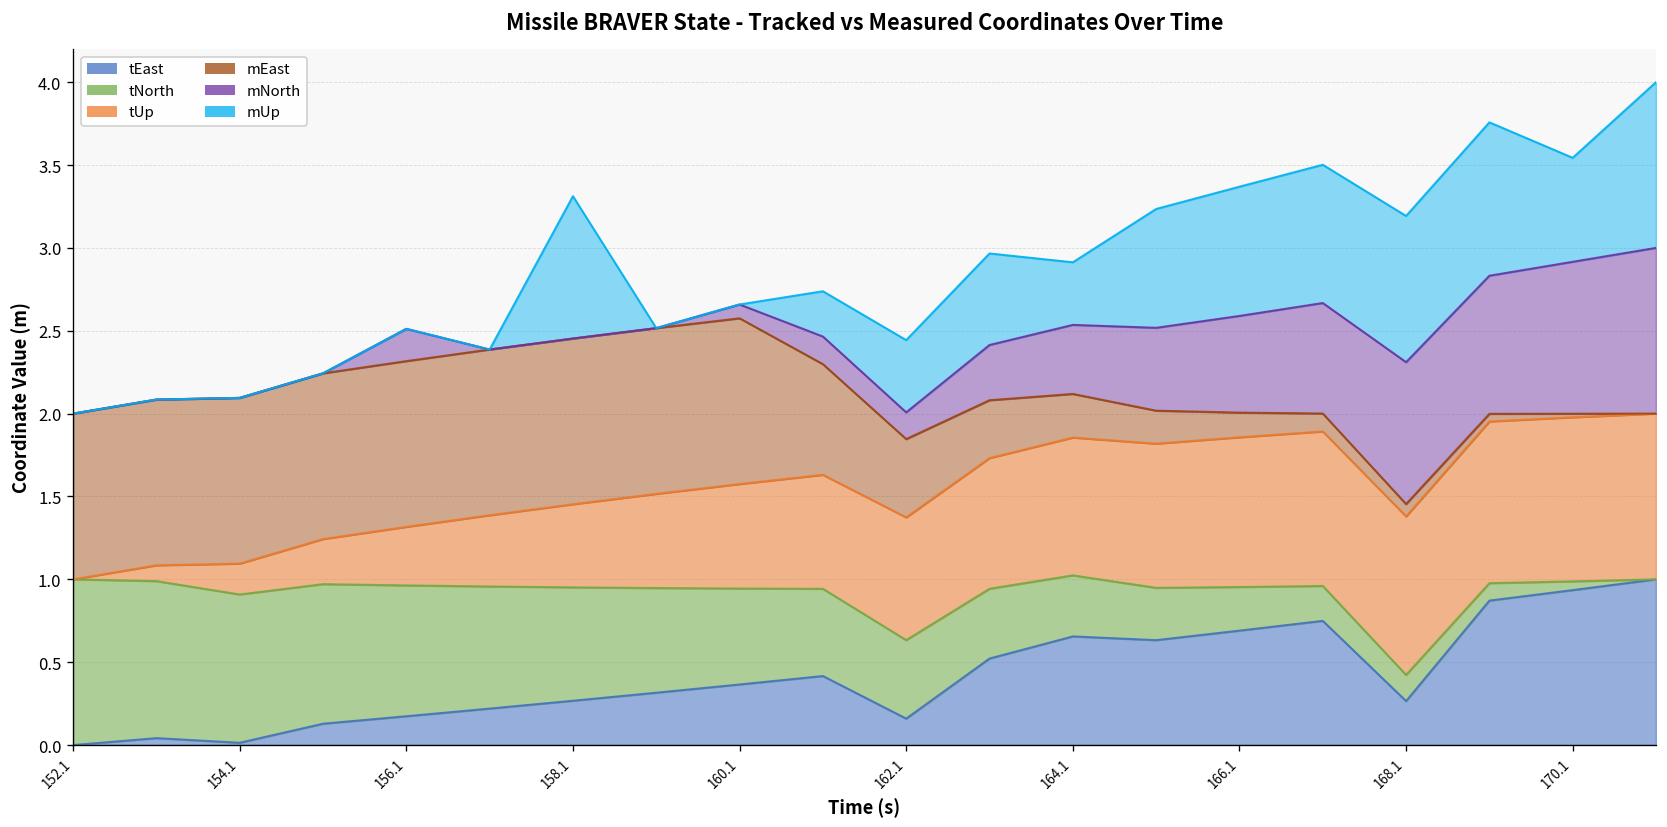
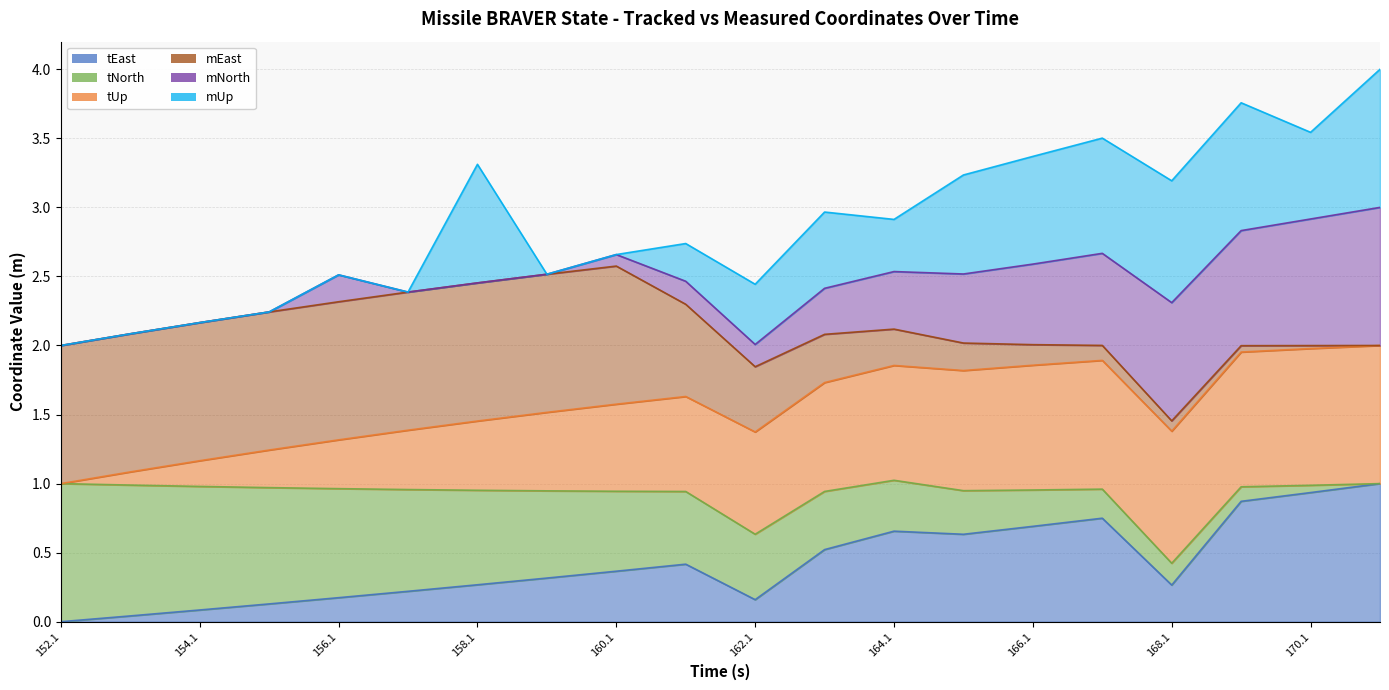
  {
    "tEast": {
      "152.1": 0.00,
-     "154.1": 0.01,
+     "154.1": 0.08,
      "156.1": 0.17,
      "158.1": 0.27,
      "160.1": 0.37,
      "162.1": 0.16,
      "164.1": 0.66,
      "166.1": 0.69,
      "168.1": 0.27,
      "170.1": 0.94
    },
    "tNorth": {
      "154.1": 0.89,
      "156.1": 0.79,
      "158.1": 0.68,
      "160.1": 0.58,
      "162.1": 0.47,
      "164.1": 0.37,
      "166.1": 0.26,
      "168.1": 0.16,
      "170.1": 0.05
    },
    "mNorth": {
      "162.1": 0.16,
      "164.1": 0.42,
      "166.1": 0.58,
      "168.1": 0.86,
      "170.1": 0.92
    },
    "mUp": {
      "158.1": 0.86,
      "162.1": 0.44,
      "164.1": 0.38,
      "166.1": 0.78,
      "168.1": 0.88,
      "170.1": 0.63
    }
  }
